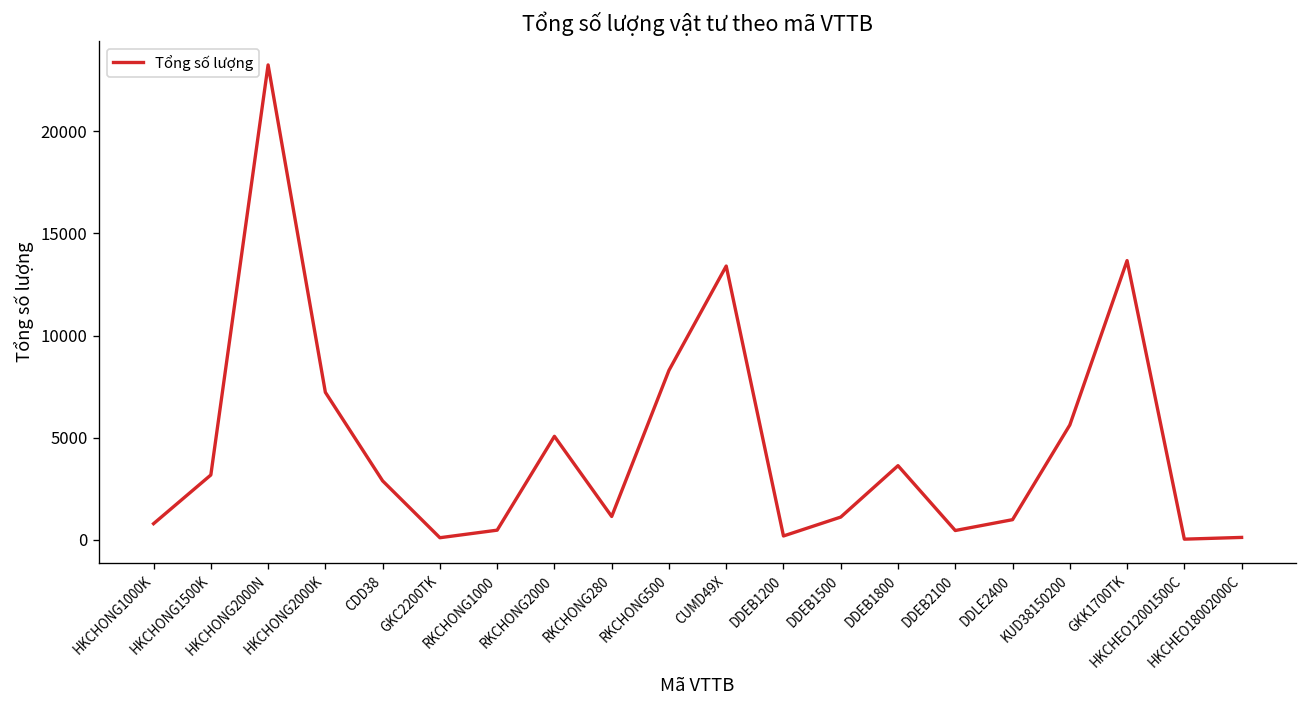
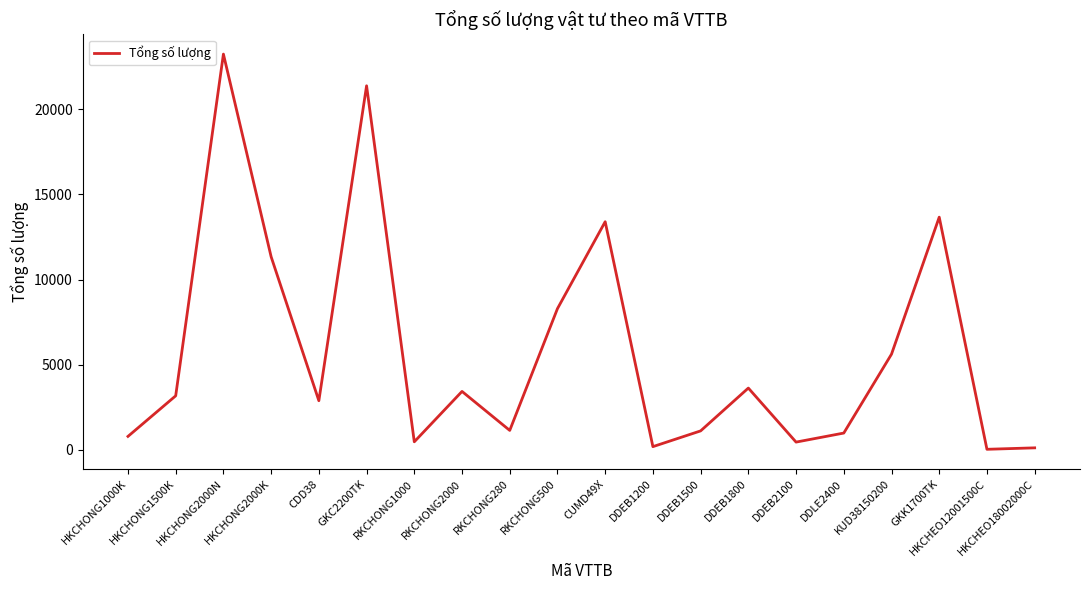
  {
    "HKCHONG1000K": 800,
    "HKCHONG1500K": 3200,
    "HKCHONG2000N": 23200,
-   "HKCHONG2000K": 7200,
+   "HKCHONG2000K": 11300,
    "CDD38": 2900,
-   "GKC2200TK": 100,
+   "GKC2200TK": 21400,
    "RKCHONG1000": 500,
-   "RKCHONG2000": 5100,
+   "RKCHONG2000": 3400,
    "RKCHONG280": 1100,
    "RKCHONG500": 8300,
    "CUMD49X": 13400,
    "DDEB1200": 200,
    "DDEB1500": 1100,
    "DDEB1800": 3600,
    "DDEB2100": 500,
    "DDLE2400": 1000,
    "KUD38150200": 5600,
    "GKK1700TK": 13700,
    "HKCHEO12001500C": 0,
    "HKCHEO18002000C": 100
  }
